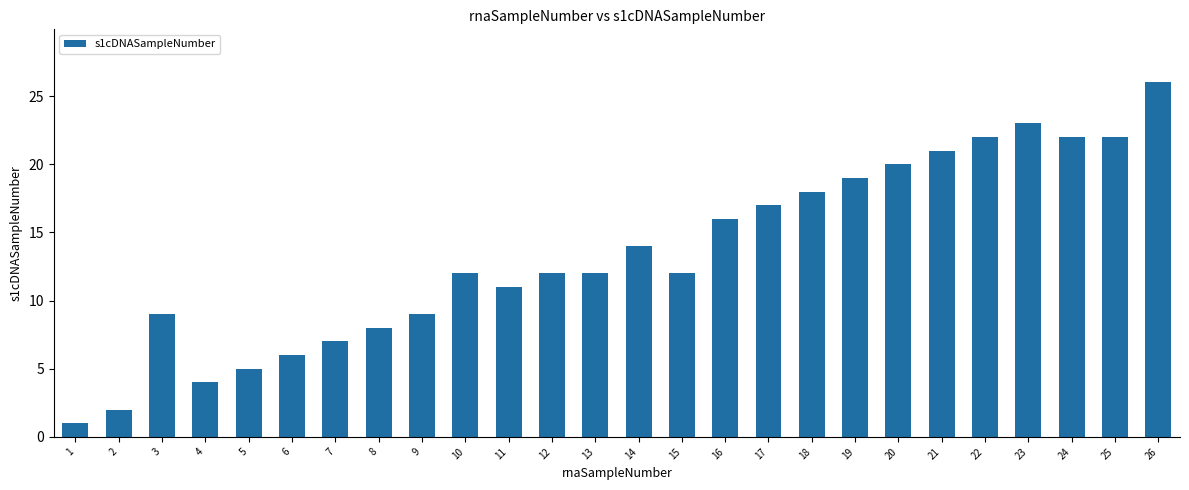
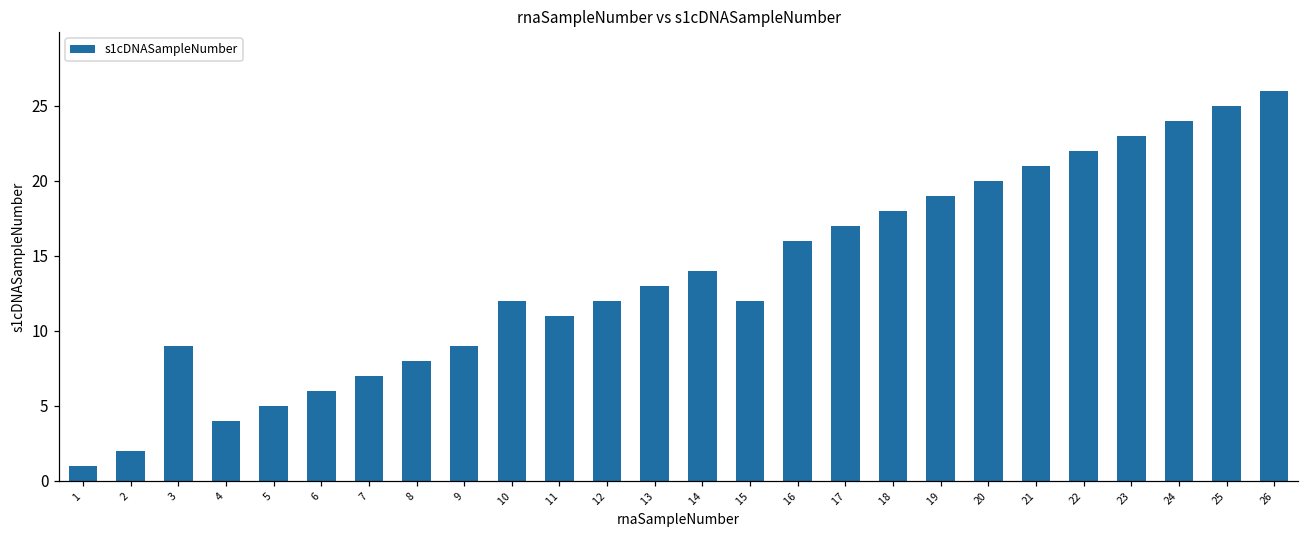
  {
    "1": 1,
    "2": 2,
    "3": 9,
    "4": 4,
    "5": 5,
    "6": 6,
    "7": 7,
    "8": 8,
    "9": 9,
    "10": 12,
    "11": 11,
    "12": 12,
-   "13": 12,
+   "13": 13,
    "14": 14,
    "15": 12,
    "16": 16,
    "17": 17,
    "18": 18,
    "19": 19,
    "20": 20,
    "21": 21,
    "22": 22,
    "23": 23,
-   "24": 22,
-   "25": 22,
+   "24": 24,
+   "25": 25,
    "26": 26
  }
